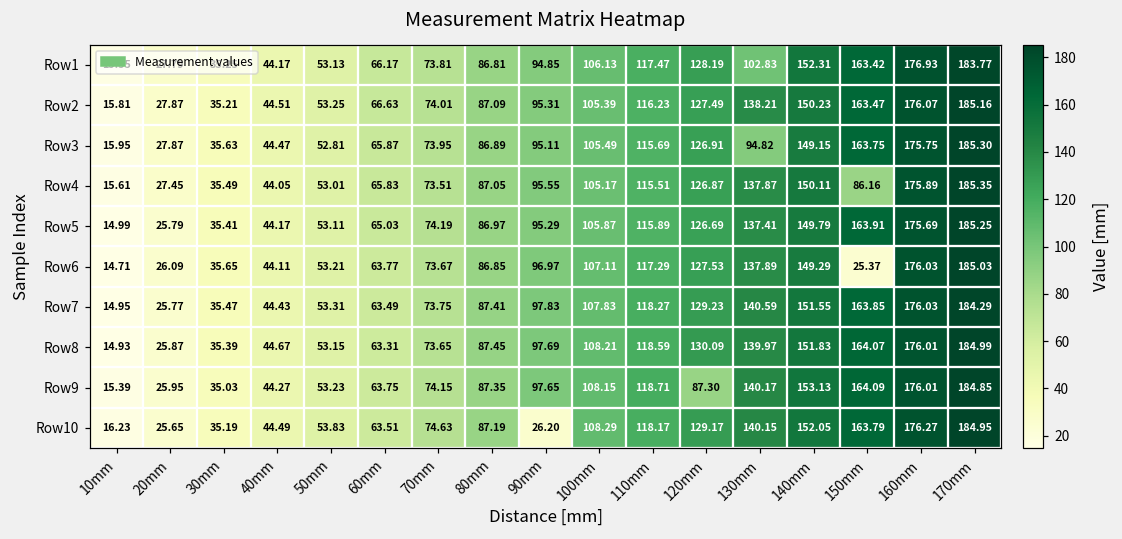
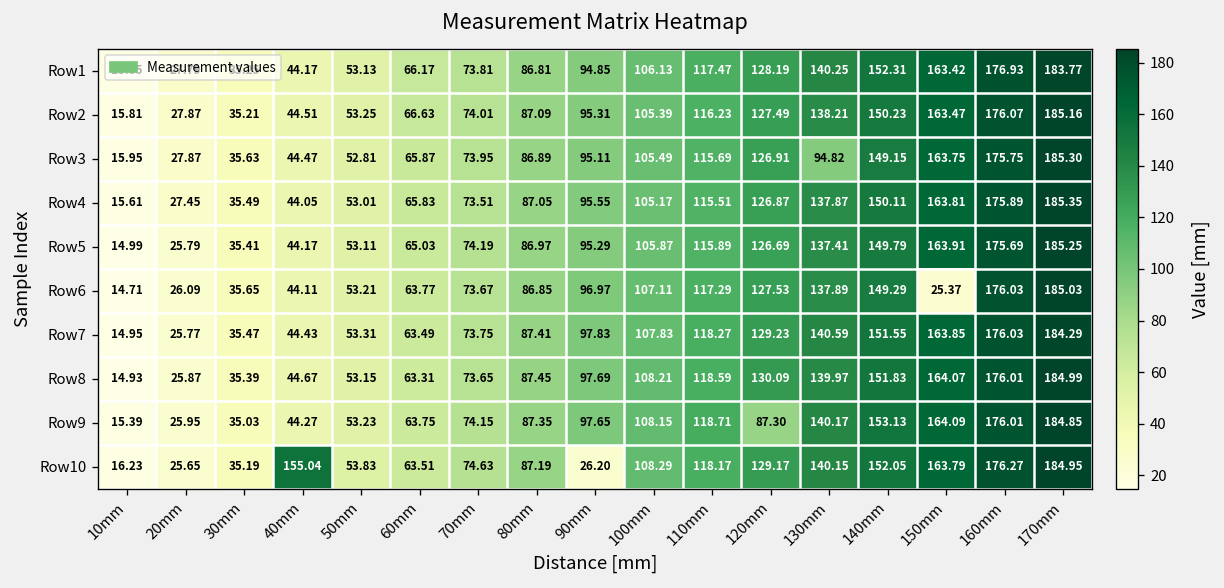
  {
    "Row1": {
      "40mm": 44.17,
      "50mm": 53.13,
      "60mm": 66.17,
      "70mm": 73.81,
      "80mm": 86.81,
      "90mm": 94.85,
      "100mm": 106.13,
      "110mm": 117.47,
      "120mm": 128.19,
-     "130mm": 102.83,
+     "130mm": 140.25,
      "140mm": 152.31,
      "150mm": 163.42,
      "160mm": 176.93,
      "170mm": 183.77
    },
    "Row2": {
      "10mm": 15.81,
      "20mm": 27.87,
      "30mm": 35.21,
      "40mm": 44.51,
      "50mm": 53.25,
      "60mm": 66.63,
      "70mm": 74.01,
      "80mm": 87.09,
      "90mm": 95.31,
      "100mm": 105.39,
      "110mm": 116.23,
      "120mm": 127.49,
      "130mm": 138.21,
      "140mm": 150.23,
      "150mm": 163.47,
      "160mm": 176.07,
      "170mm": 185.16
    },
    "Row3": {
      "10mm": 15.95,
      "20mm": 27.87,
      "30mm": 35.63,
      "40mm": 44.47,
      "50mm": 52.81,
      "60mm": 65.87,
      "70mm": 73.95,
      "80mm": 86.89,
      "90mm": 95.11,
      "100mm": 105.49,
      "110mm": 115.69,
      "120mm": 126.91,
      "130mm": 94.82,
      "140mm": 149.15,
      "150mm": 163.75,
      "160mm": 175.75,
      "170mm": 185.30
    },
    "Row4": {
      "10mm": 15.61,
      "20mm": 27.45,
      "30mm": 35.49,
      "40mm": 44.05,
      "50mm": 53.01,
      "60mm": 65.83,
      "70mm": 73.51,
      "80mm": 87.05,
      "90mm": 95.55,
      "100mm": 105.17,
      "110mm": 115.51,
      "120mm": 126.87,
      "130mm": 137.87,
      "140mm": 150.11,
-     "150mm": 86.16,
+     "150mm": 163.81,
      "160mm": 175.89,
      "170mm": 185.35
    },
    "Row5": {
      "10mm": 14.99,
      "20mm": 25.79,
      "30mm": 35.41,
      "40mm": 44.17,
      "50mm": 53.11,
      "60mm": 65.03,
      "70mm": 74.19,
      "80mm": 86.97,
      "90mm": 95.29,
      "100mm": 105.87,
      "110mm": 115.89,
      "120mm": 126.69,
      "130mm": 137.41,
      "140mm": 149.79,
      "150mm": 163.91,
      "160mm": 175.69,
      "170mm": 185.25
    },
    "Row6": {
      "10mm": 14.71,
      "20mm": 26.09,
      "30mm": 35.65,
      "40mm": 44.11,
      "50mm": 53.21,
      "60mm": 63.77,
      "70mm": 73.67,
      "80mm": 86.85,
      "90mm": 96.97,
      "100mm": 107.11,
      "110mm": 117.29,
      "120mm": 127.53,
      "130mm": 137.89,
      "140mm": 149.29,
      "150mm": 25.37,
      "160mm": 176.03,
      "170mm": 185.03
    },
    "Row7": {
      "10mm": 14.95,
      "20mm": 25.77,
      "30mm": 35.47,
      "40mm": 44.43,
      "50mm": 53.31,
      "60mm": 63.49,
      "70mm": 73.75,
      "80mm": 87.41,
      "90mm": 97.83,
      "100mm": 107.83,
      "110mm": 118.27,
      "120mm": 129.23,
      "130mm": 140.59,
      "140mm": 151.55,
      "150mm": 163.85,
      "160mm": 176.03,
      "170mm": 184.29
    },
    "Row8": {
      "10mm": 14.93,
      "20mm": 25.87,
      "30mm": 35.39,
      "40mm": 44.67,
      "50mm": 53.15,
      "60mm": 63.31,
      "70mm": 73.65,
      "80mm": 87.45,
      "90mm": 97.69,
      "100mm": 108.21,
      "110mm": 118.59,
      "120mm": 130.09,
      "130mm": 139.97,
      "140mm": 151.83,
      "150mm": 164.07,
      "160mm": 176.01,
      "170mm": 184.99
    },
    "Row9": {
      "10mm": 15.39,
      "20mm": 25.95,
      "30mm": 35.03,
      "40mm": 44.27,
      "50mm": 53.23,
      "60mm": 63.75,
      "70mm": 74.15,
      "80mm": 87.35,
      "90mm": 97.65,
      "100mm": 108.15,
      "110mm": 118.71,
      "120mm": 87.30,
      "130mm": 140.17,
      "140mm": 153.13,
      "150mm": 164.09,
      "160mm": 176.01,
      "170mm": 184.85
    },
    "Row10": {
      "10mm": 16.23,
      "20mm": 25.65,
      "30mm": 35.19,
-     "40mm": 44.49,
+     "40mm": 155.04,
      "50mm": 53.83,
      "60mm": 63.51,
      "70mm": 74.63,
      "80mm": 87.19,
      "90mm": 26.20,
      "100mm": 108.29,
      "110mm": 118.17,
      "120mm": 129.17,
      "130mm": 140.15,
      "140mm": 152.05,
      "150mm": 163.79,
      "160mm": 176.27,
      "170mm": 184.95
    }
  }
